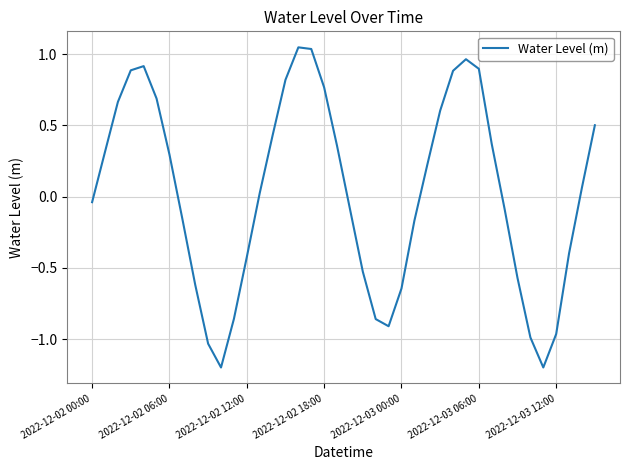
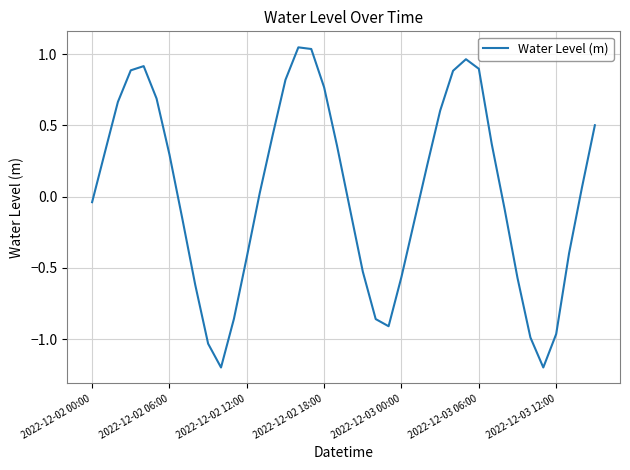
  {
    "2022-12-02 00:00": -0.04,
    "2022-12-02 06:00": 0.30,
    "2022-12-02 12:00": -0.42,
    "2022-12-02 18:00": 0.77,
-   "2022-12-03 00:00": -0.64,
+   "2022-12-03 00:00": -0.56,
    "2022-12-03 06:00": 0.90,
    "2022-12-03 12:00": -0.96
  }
